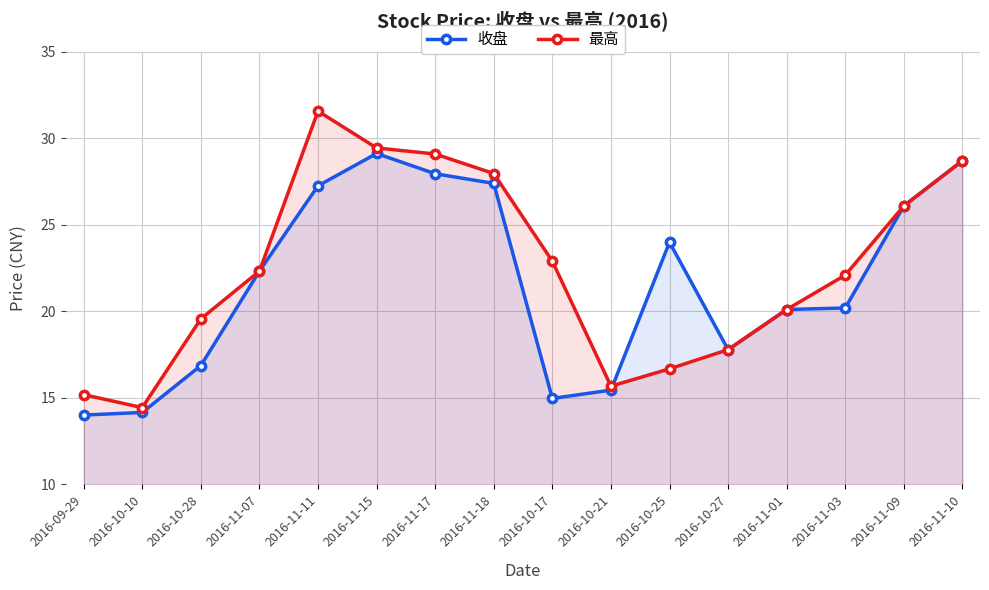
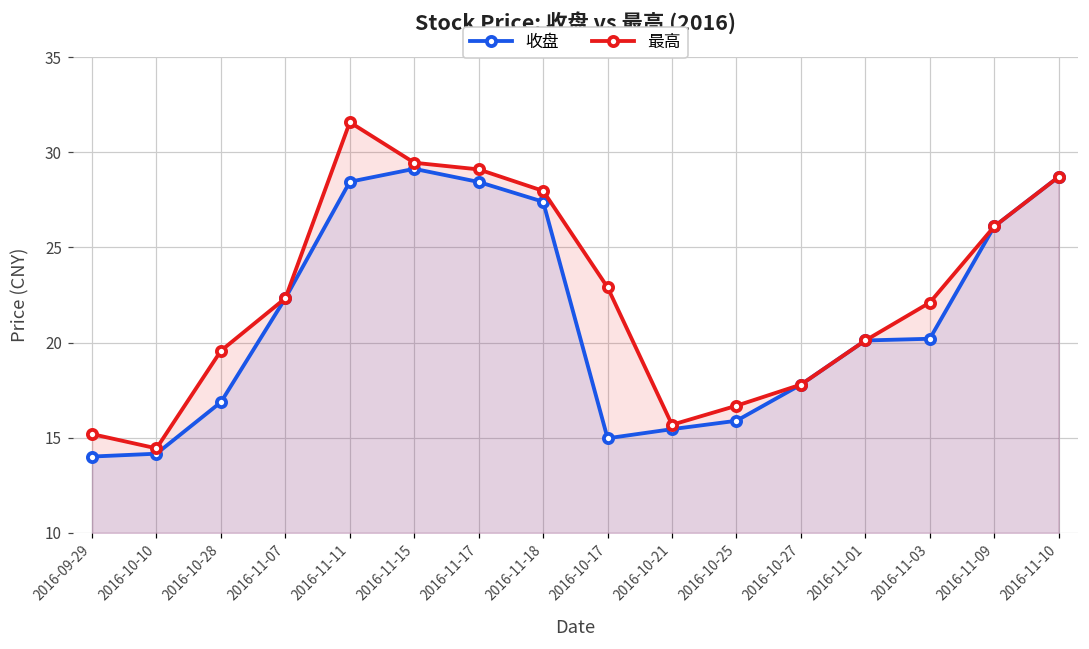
  {
    "收盘": {
      "2016-09-29": 14.0,
      "2016-10-10": 14.2,
      "2016-10-28": 16.9,
-     "2016-11-11": 27.3,
+     "2016-11-11": 28.5,
      "2016-11-15": 29.1,
-     "2016-11-17": 28.0,
+     "2016-11-17": 28.4,
      "2016-11-18": 27.4,
      "2016-10-17": 15.0,
      "2016-10-21": 15.5,
-     "2016-10-25": 24.0,
+     "2016-10-25": 15.9,
      "2016-11-03": 20.2
    },
    "最高": {
      "2016-09-29": 15.2,
      "2016-10-10": 14.4,
      "2016-10-28": 19.6,
      "2016-11-11": 31.6,
      "2016-11-15": 29.5,
      "2016-11-17": 29.1,
      "2016-11-18": 28.0,
      "2016-10-17": 22.9,
      "2016-10-21": 15.7,
      "2016-10-25": 16.7,
      "2016-11-03": 22.1
    }
  }
